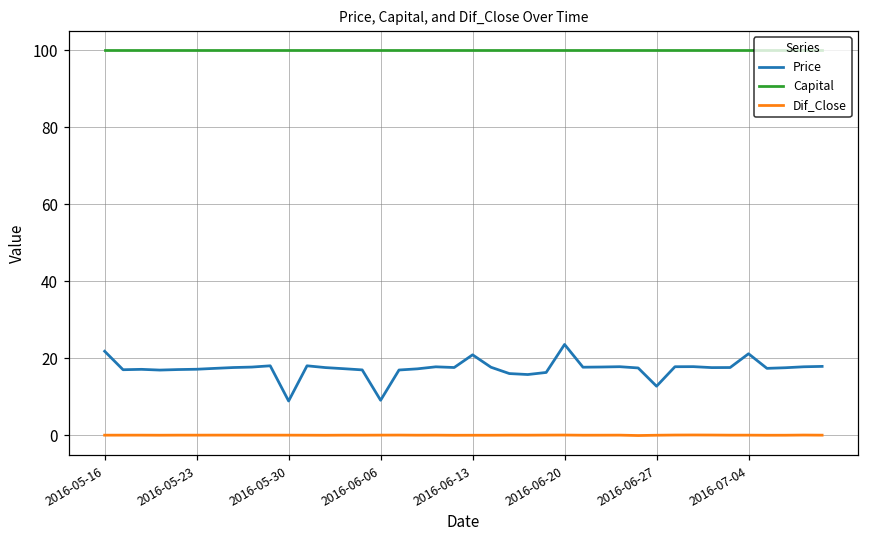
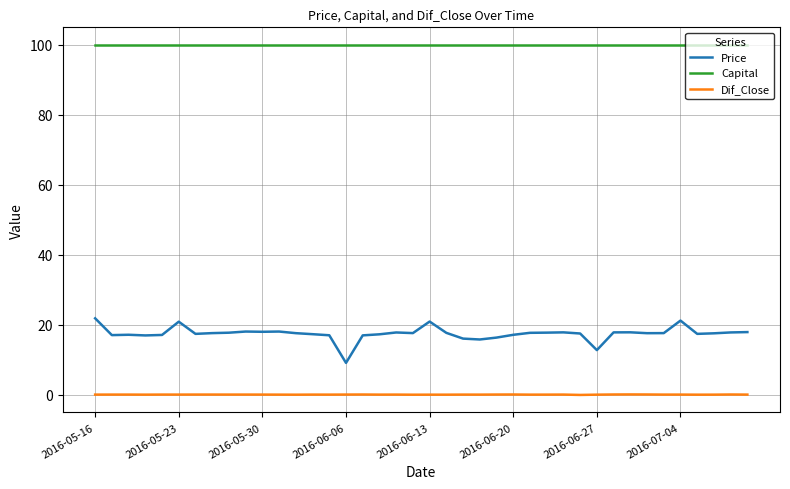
  {
    "Price": {
      "2016-05-16": 22,
-     "2016-05-23": 17,
-     "2016-05-30": 9,
+     "2016-05-23": 21,
+     "2016-05-30": 18,
      "2016-06-06": 9,
      "2016-06-13": 21,
-     "2016-06-20": 24,
+     "2016-06-20": 17,
      "2016-06-27": 13,
      "2016-07-04": 21
    },
    "Capital": {
      "2016-05-16": 100,
      "2016-05-23": 100,
      "2016-05-30": 100,
      "2016-06-06": 100,
      "2016-06-13": 100,
      "2016-06-20": 100,
      "2016-06-27": 100,
      "2016-07-04": 100
    },
    "Dif_Close": {
      "2016-05-16": 0,
      "2016-05-23": 0,
      "2016-05-30": 0,
      "2016-06-06": 0,
      "2016-06-13": 0,
      "2016-06-20": 0,
      "2016-06-27": 0,
      "2016-07-04": 0
    }
  }
